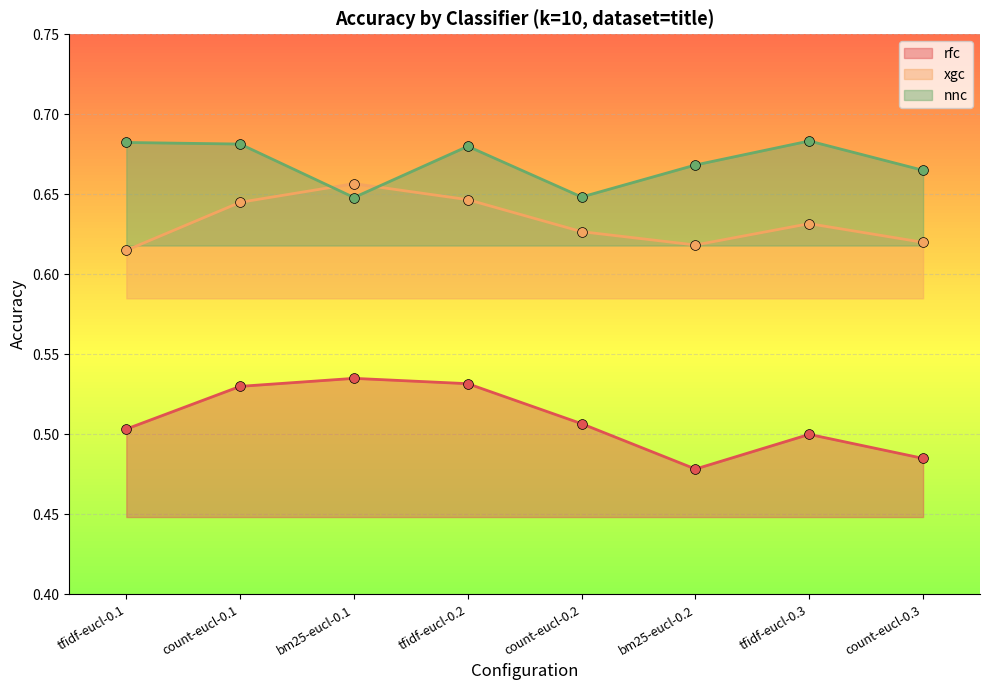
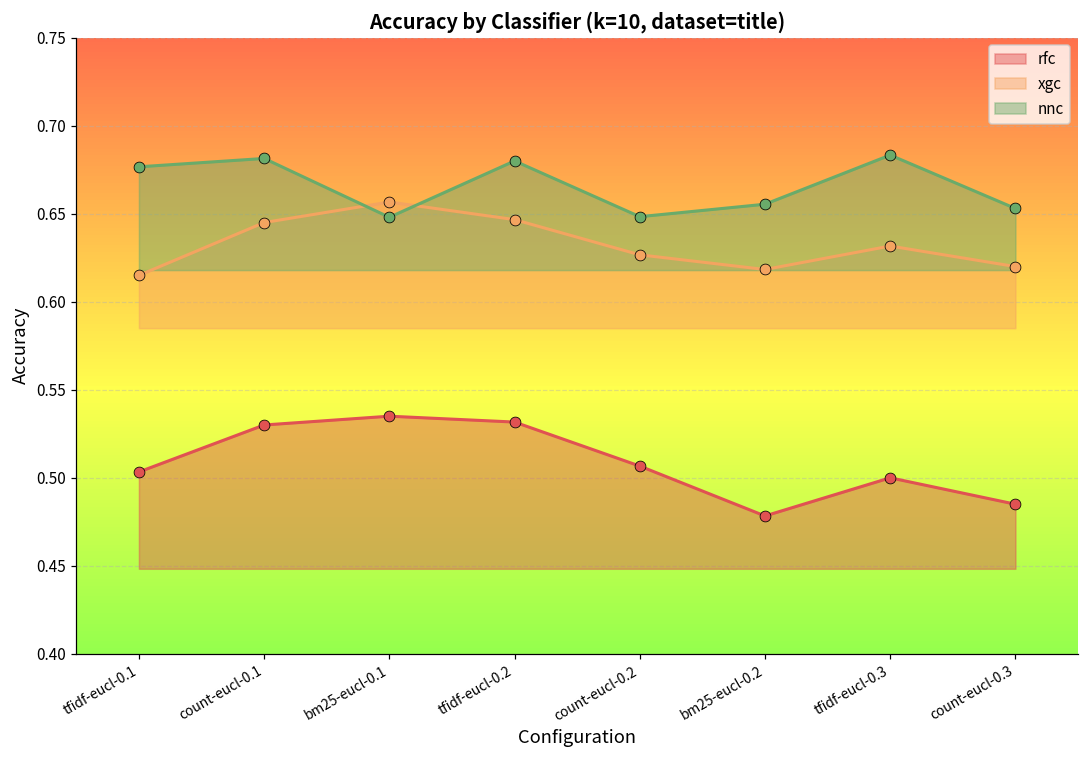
  {
    "nnc": {
-     "tfidf-eucl-0.1": 0.682,
+     "tfidf-eucl-0.1": 0.677,
      "count-eucl-0.1": 0.681,
      "bm25-eucl-0.1": 0.648,
      "tfidf-eucl-0.2": 0.680,
      "count-eucl-0.2": 0.648,
-     "bm25-eucl-0.2": 0.668,
+     "bm25-eucl-0.2": 0.655,
      "tfidf-eucl-0.3": 0.683,
-     "count-eucl-0.3": 0.665
+     "count-eucl-0.3": 0.653
    }
  }
